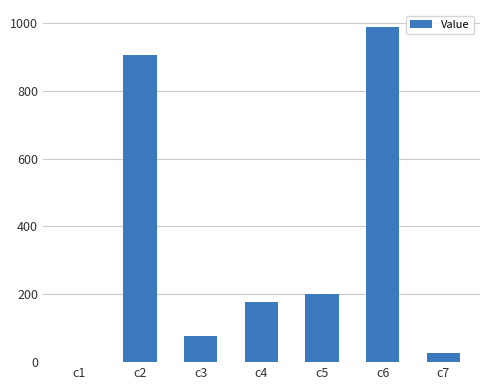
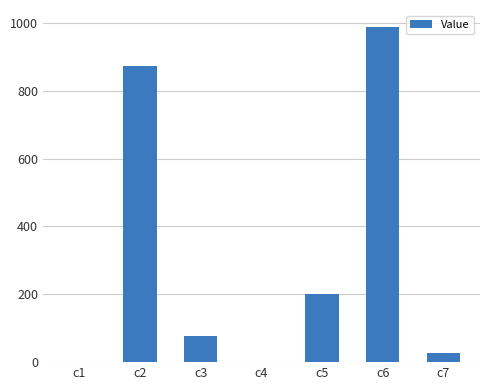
  {
-   "c2": 910,
+   "c2": 870,
    "c3": 80,
-   "c4": 180,
+   "c4": 0,
    "c5": 200,
    "c6": 990,
    "c7": 30
  }
